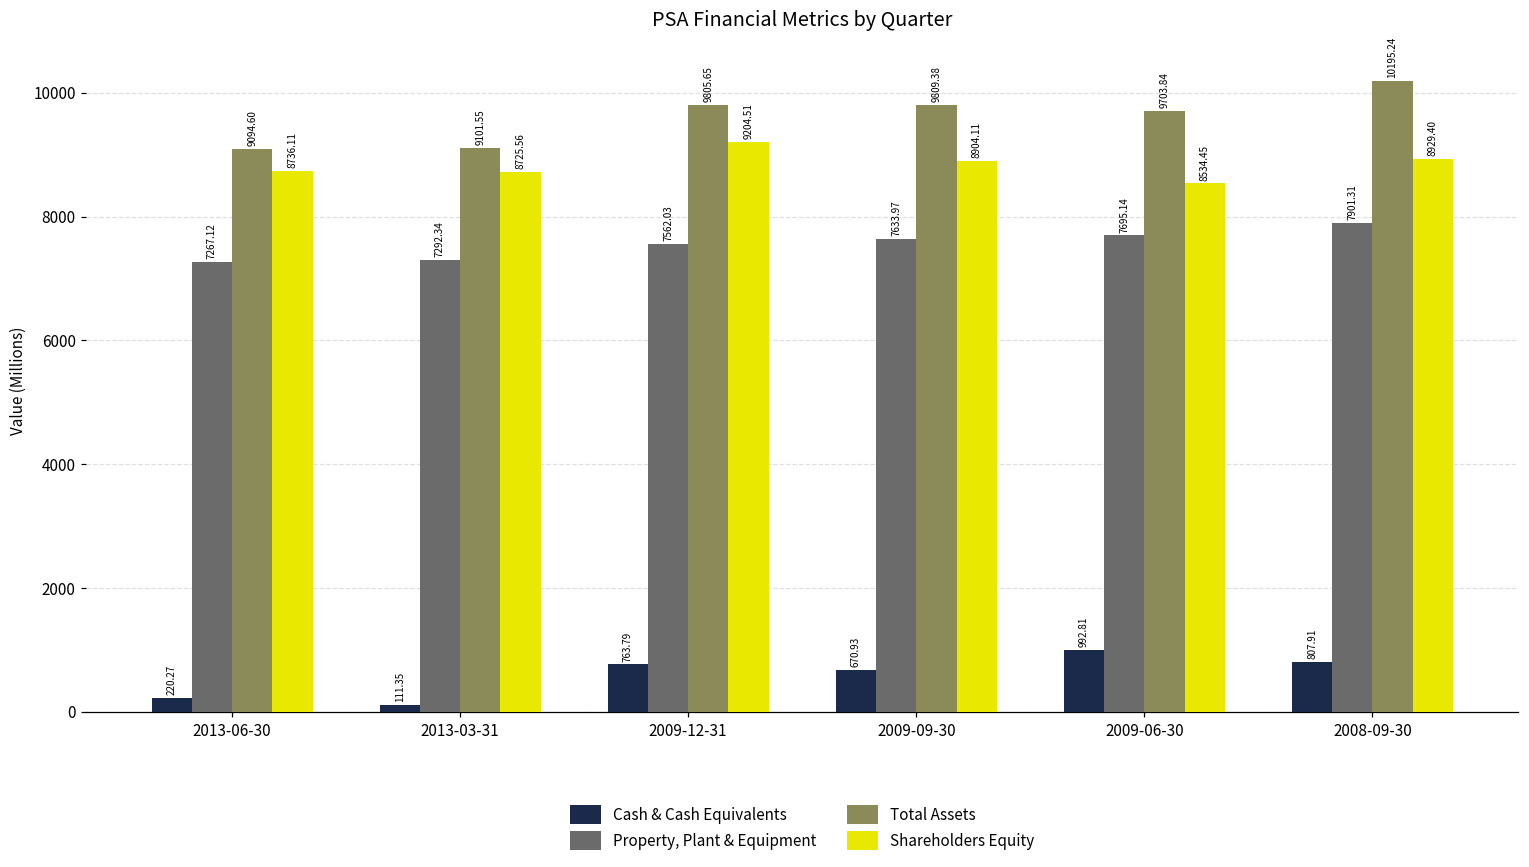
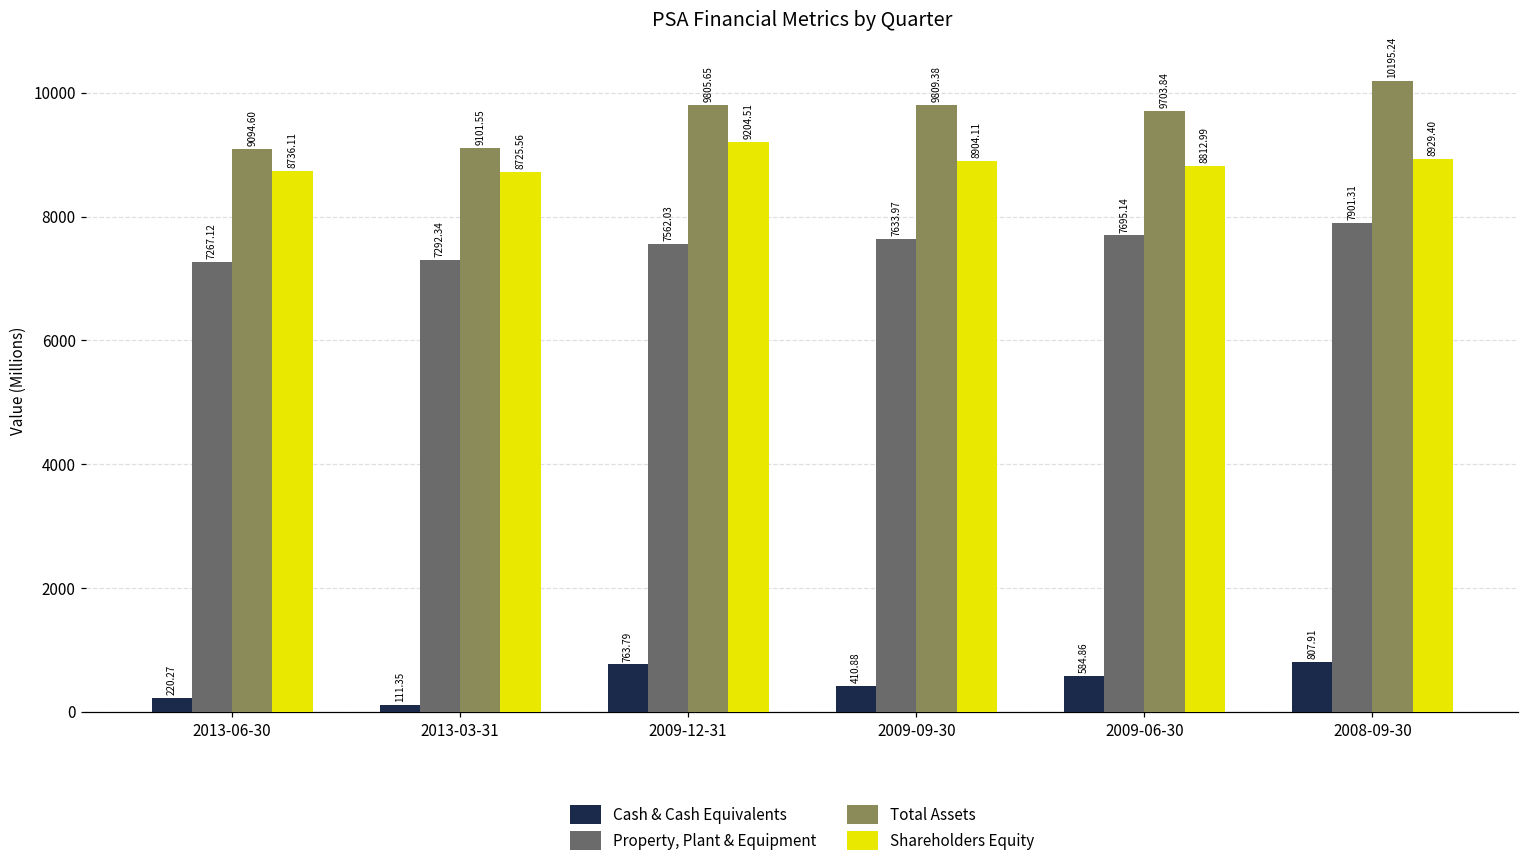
  {
    "Cash & Cash Equivalents": {
      "2013-06-30": 220.27,
      "2013-03-31": 111.35,
      "2009-12-31": 763.79,
-     "2009-09-30": 670.93,
-     "2009-06-30": 992.81,
+     "2009-09-30": 410.88,
+     "2009-06-30": 584.86,
      "2008-09-30": 807.91
    },
    "Shareholders Equity": {
      "2013-06-30": 8736.11,
      "2013-03-31": 8725.56,
      "2009-12-31": 9204.51,
      "2009-09-30": 8904.11,
-     "2009-06-30": 8534.45,
+     "2009-06-30": 8812.99,
      "2008-09-30": 8929.40
    }
  }
